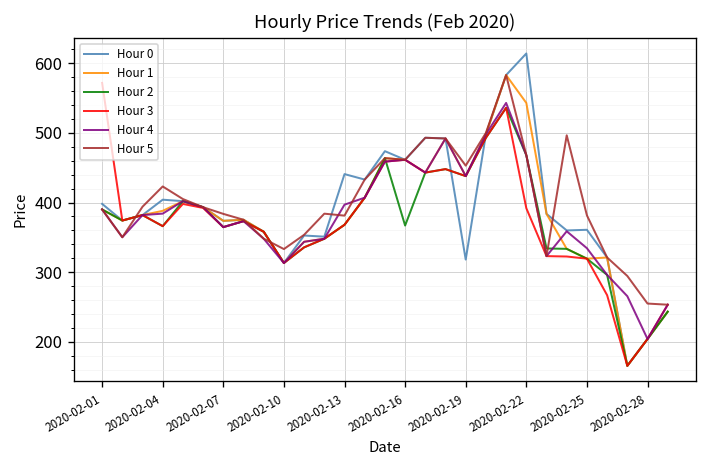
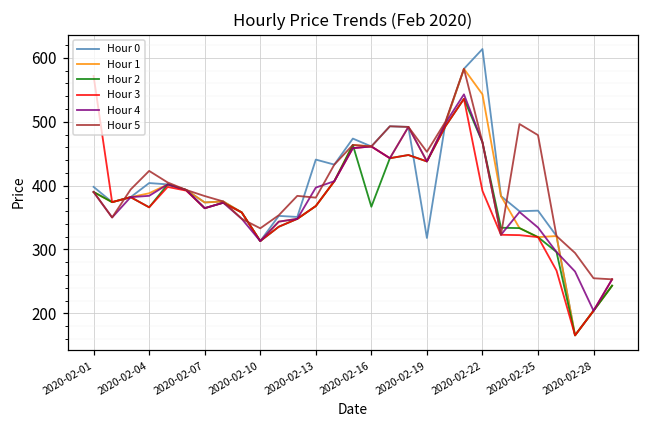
  {
    "Hour 0": {
      "2020-02-01": 400,
      "2020-02-04": 400,
      "2020-02-13": 440,
      "2020-02-19": 320,
      "2020-02-22": 610,
      "2020-02-25": 360
    },
    "Hour 1": {
      "2020-02-22": 540
    },
    "Hour 2": {
      "2020-02-16": 370
    },
    "Hour 3": {
      "2020-02-22": 390
    },
    "Hour 4": {
      "2020-02-13": 400,
      "2020-02-25": 330
    },
    "Hour 5": {
      "2020-02-04": 420,
      "2020-02-07": 380,
      "2020-02-10": 330,
      "2020-02-13": 380,
      "2020-02-19": 450,
-     "2020-02-25": 380,
+     "2020-02-25": 480,
      "2020-02-28": 250
    }
  }
